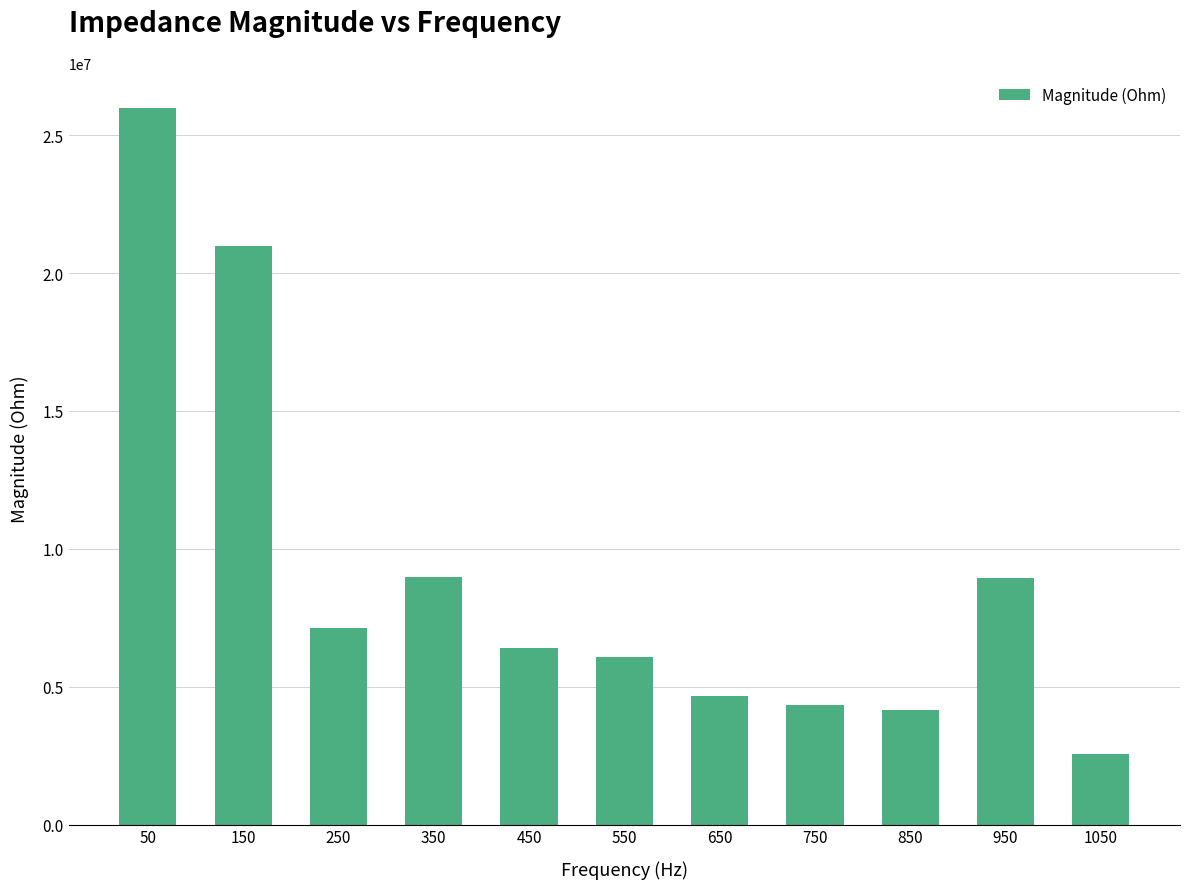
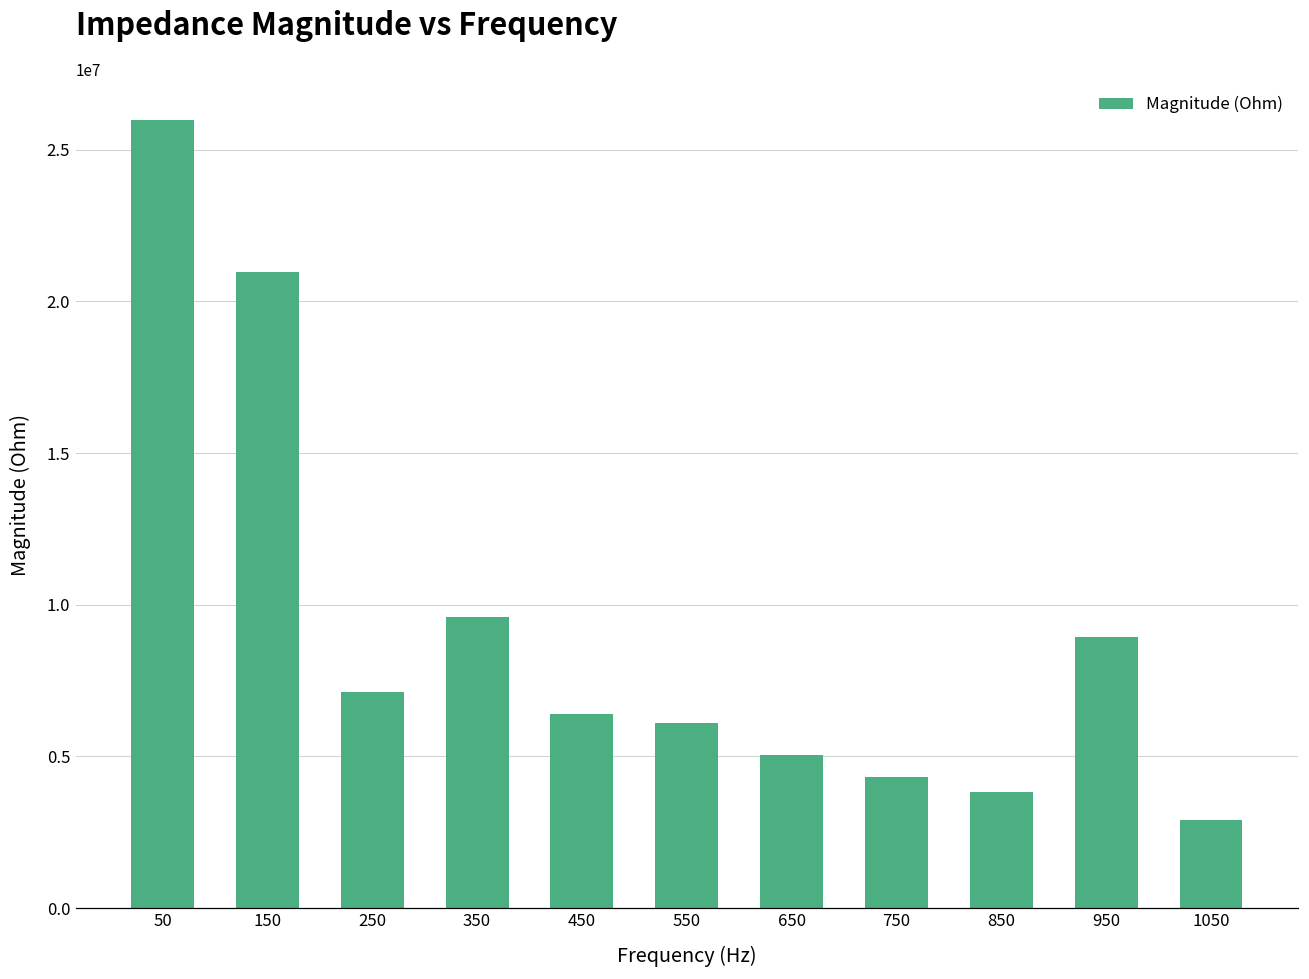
  {
    "50": 26000000,
    "150": 21000000,
    "250": 7100000,
-   "350": 9000000,
+   "350": 9600000,
    "450": 6400000,
    "550": 6100000,
-   "650": 4700000,
+   "650": 5000000,
    "750": 4300000,
-   "850": 4100000,
+   "850": 3800000,
    "950": 8900000,
-   "1050": 2500000
+   "1050": 2900000
  }
